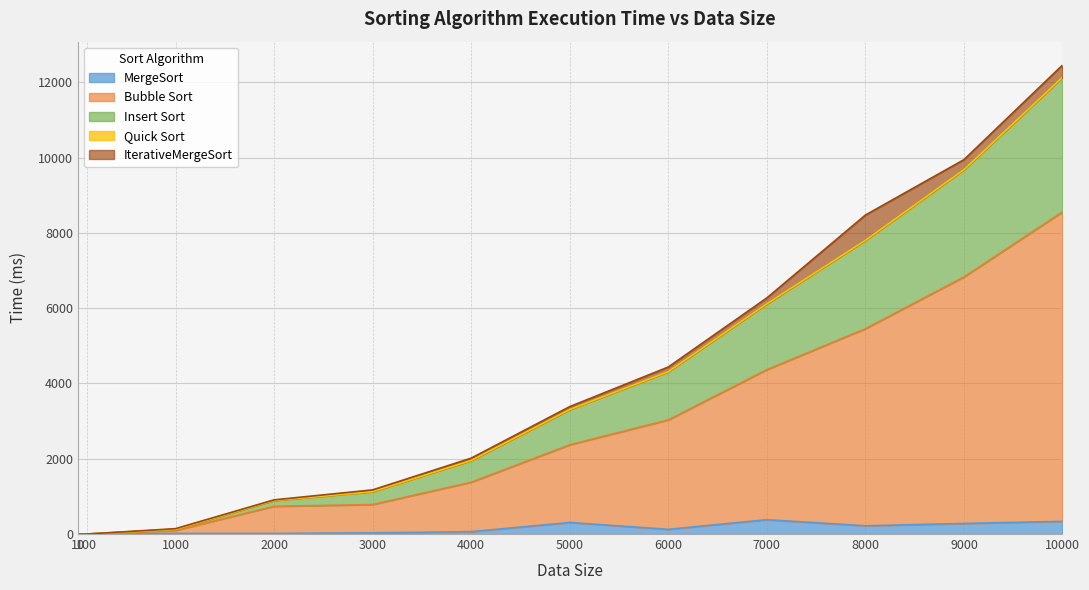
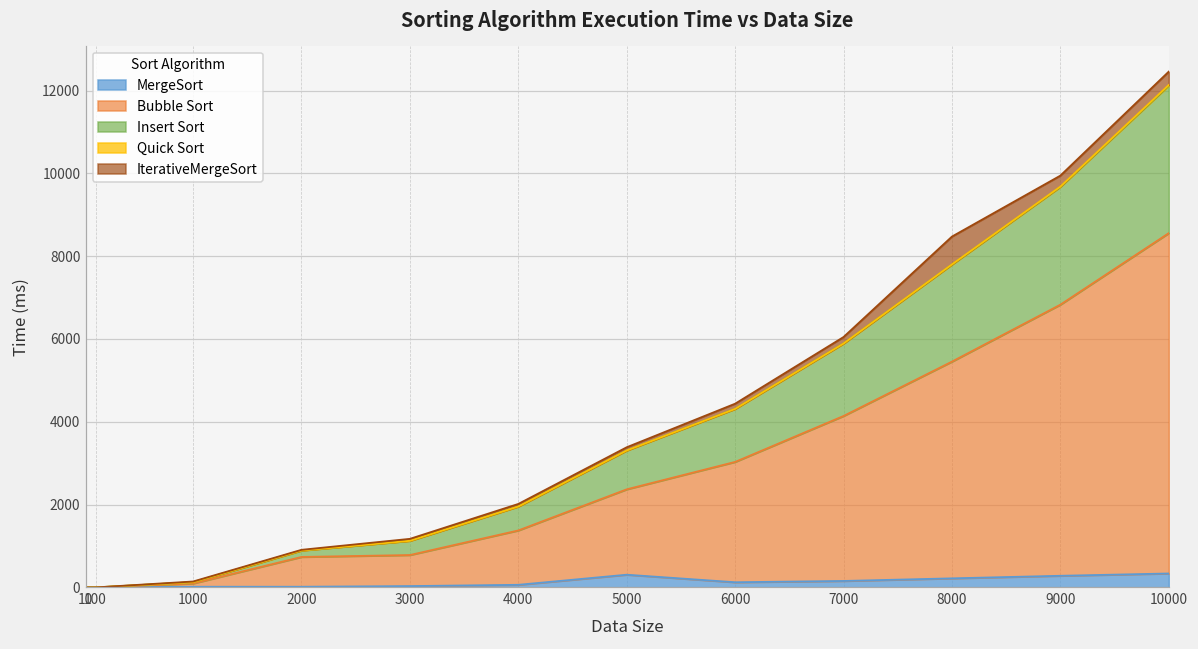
  {
    "MergeSort": {
      "1000": 0,
      "2000": 0,
      "3000": 0,
      "4000": 100,
      "5000": 300,
      "6000": 100,
-     "7000": 400,
+     "7000": 200,
      "8000": 200,
      "9000": 300,
      "10000": 300
    },
    "Bubble Sort": {
      "2000": 700,
      "3000": 800,
      "4000": 1300,
      "5000": 2100,
      "6000": 2900,
      "7000": 4000,
      "8000": 5200,
      "9000": 6500,
      "10000": 8200
    },
    "IterativeMergeSort": {
      "5000": 100,
      "6000": 100,
      "7000": 200,
      "8000": 700,
      "9000": 300,
      "10000": 300
    }
  }
